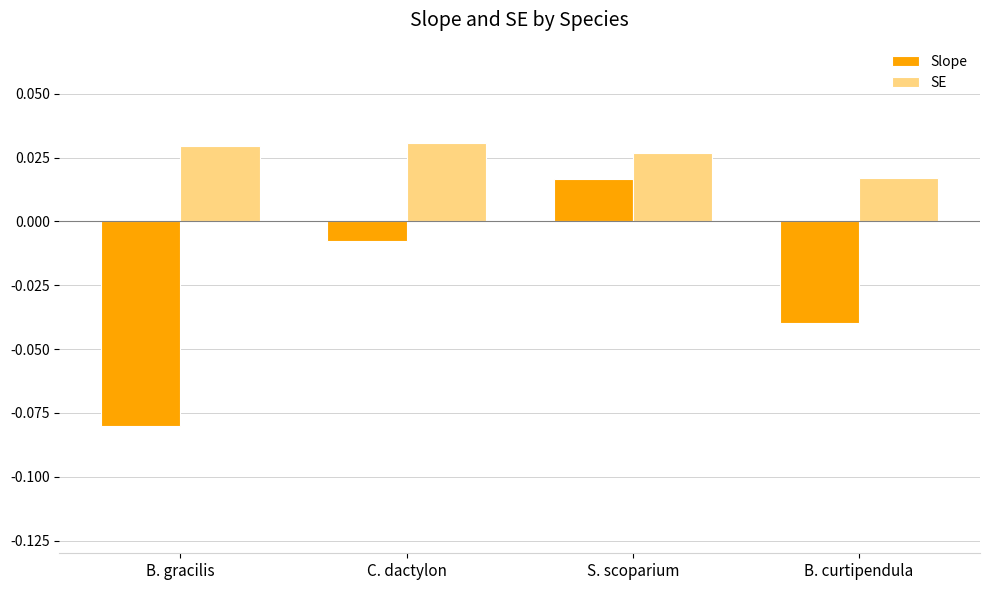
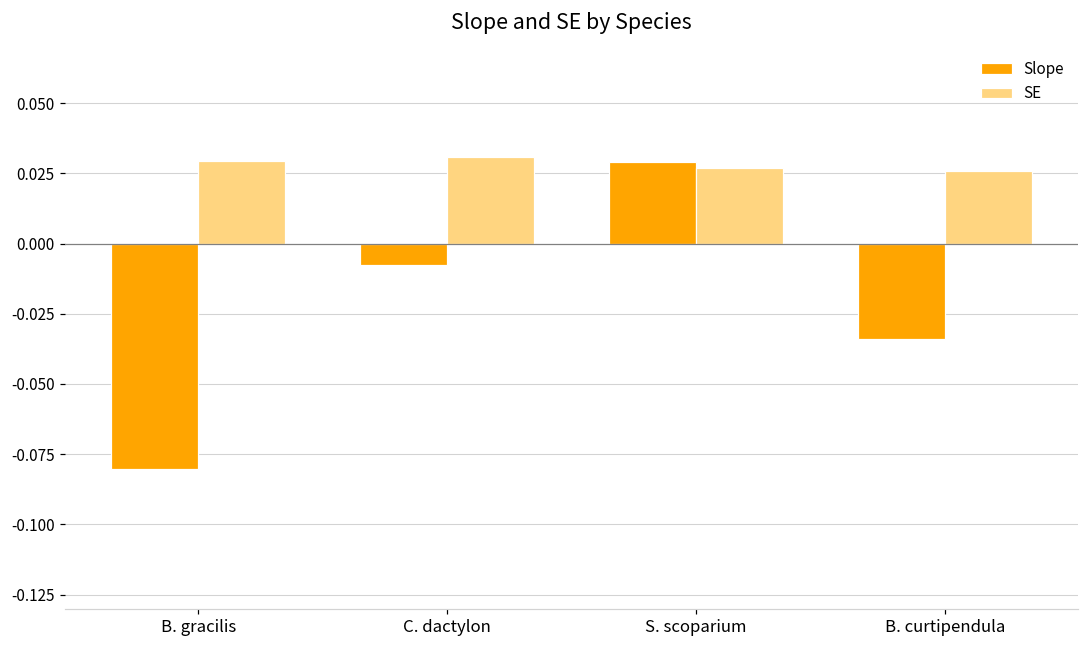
  {
    "Slope": {
      "B. gracilis": -0.080,
      "C. dactylon": -0.008,
-     "S. scoparium": 0.017,
-     "B. curtipendula": -0.040
+     "S. scoparium": 0.029,
+     "B. curtipendula": -0.034
    },
    "SE": {
      "B. gracilis": 0.029,
      "C. dactylon": 0.031,
      "S. scoparium": 0.027,
-     "B. curtipendula": 0.017
+     "B. curtipendula": 0.026
    }
  }
